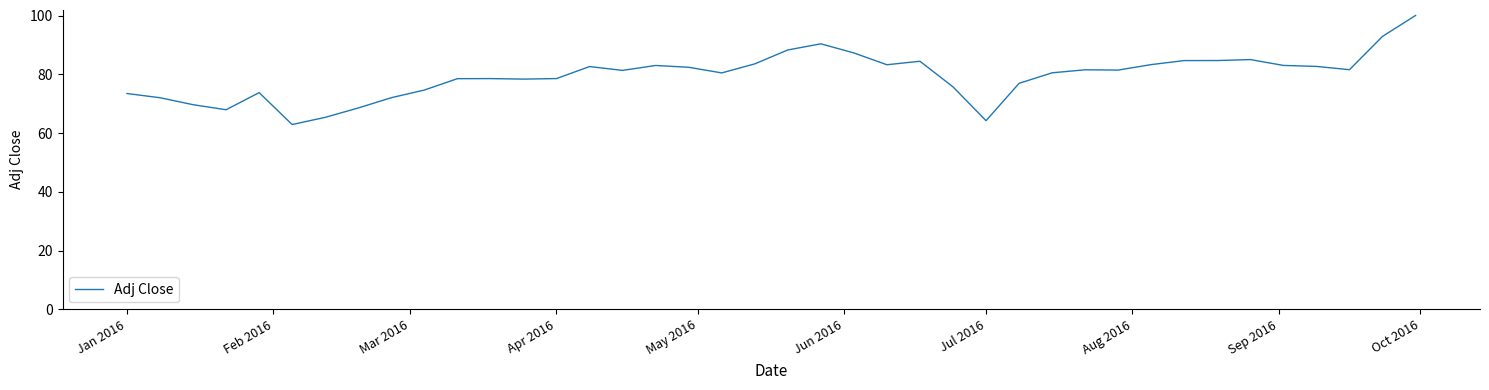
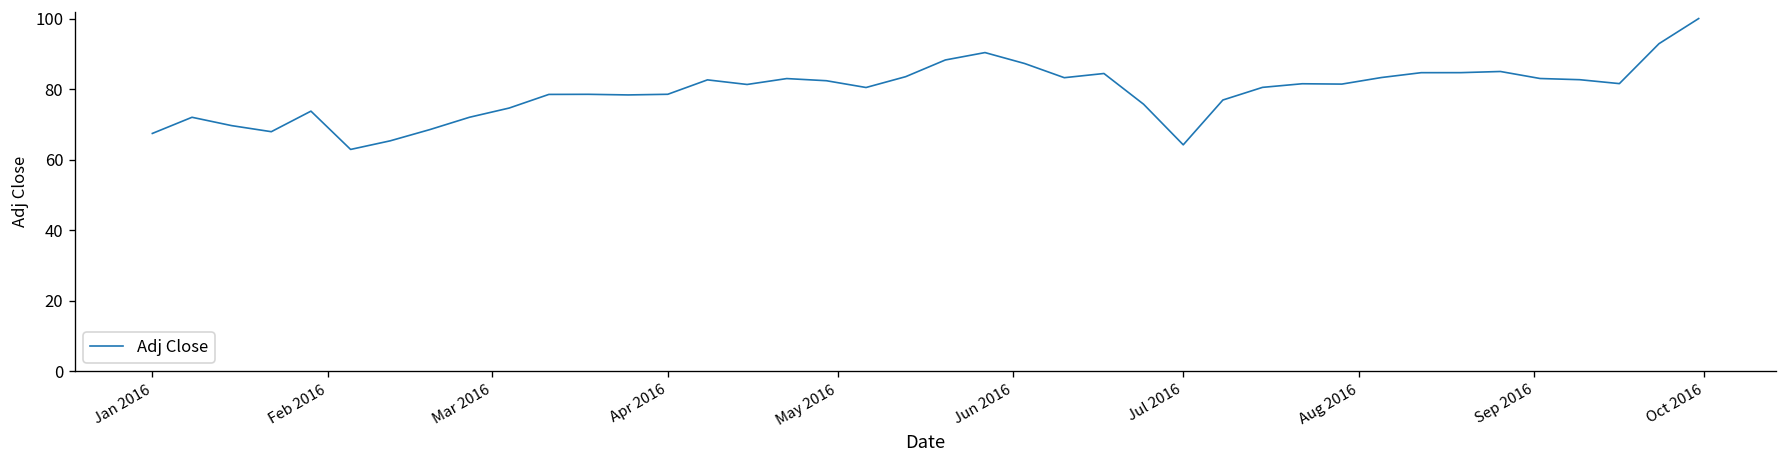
  {
-   "Jan 2016": 73,
+   "Jan 2016": 67,
    "Apr 2016": 79,
    "Jul 2016": 64
  }
